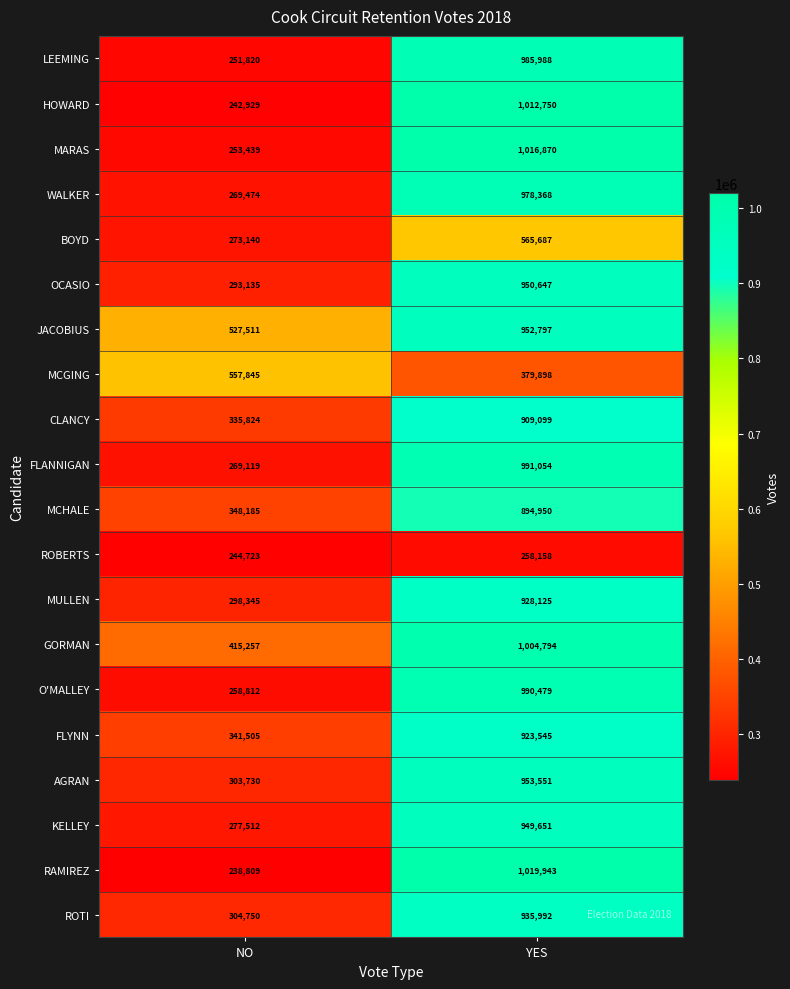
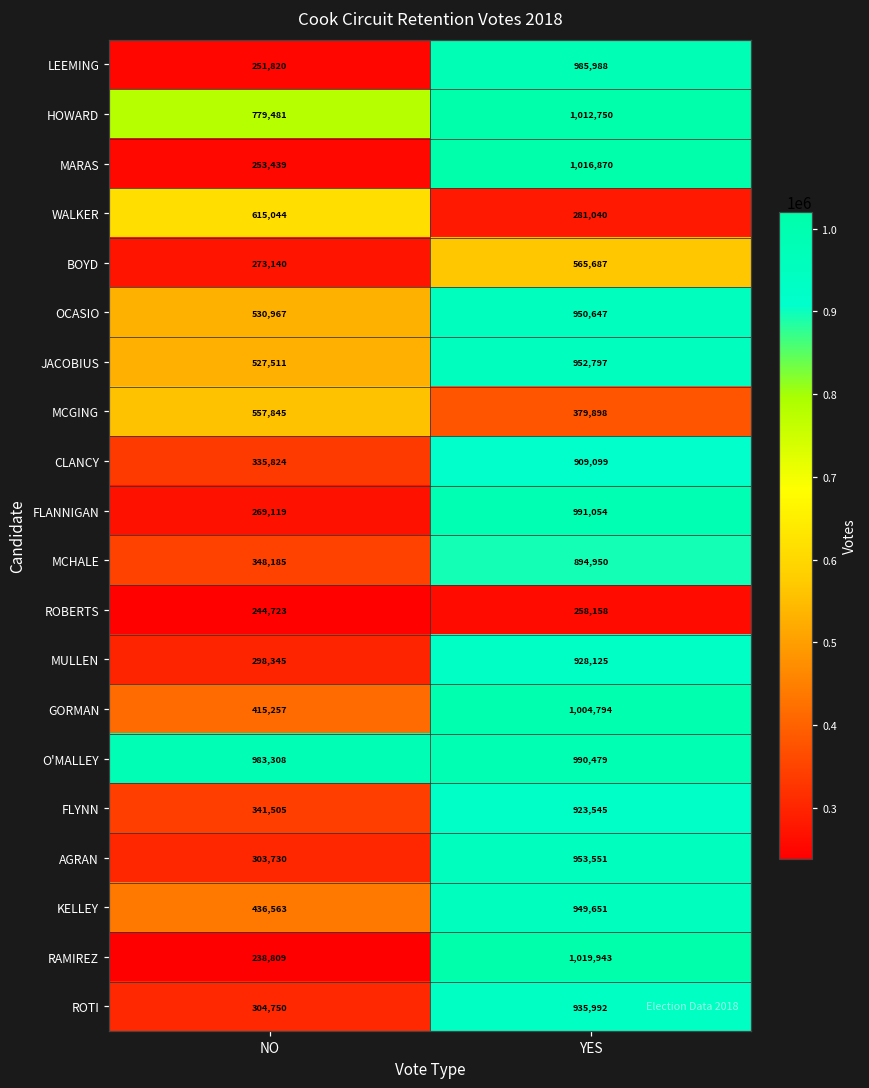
  {
    "LEEMING": {
      "NO": "251,820",
      "YES": "985,988"
    },
    "HOWARD": {
-     "NO": "242,929",
+     "NO": "779,481",
      "YES": "1,012,750"
    },
    "MARAS": {
      "NO": "253,439",
      "YES": "1,016,870"
    },
    "WALKER": {
-     "NO": "269,474",
-     "YES": "978,368"
+     "NO": "615,044",
+     "YES": "281,040"
    },
    "BOYD": {
      "NO": "273,140",
      "YES": "565,687"
    },
    "OCASIO": {
-     "NO": "293,135",
+     "NO": "530,967",
      "YES": "950,647"
    },
    "JACOBIUS": {
      "NO": "527,511",
      "YES": "952,797"
    },
    "MCGING": {
      "NO": "557,845",
      "YES": "379,898"
    },
    "CLANCY": {
      "NO": "335,824",
      "YES": "909,099"
    },
    "FLANNIGAN": {
      "NO": "269,119",
      "YES": "991,054"
    },
    "MCHALE": {
      "NO": "348,185",
      "YES": "894,950"
    },
    "ROBERTS": {
      "NO": "244,723",
      "YES": "258,158"
    },
    "MULLEN": {
      "NO": "298,345",
      "YES": "928,125"
    },
    "GORMAN": {
      "NO": "415,257",
      "YES": "1,004,794"
    },
    "O'MALLEY": {
-     "NO": "258,812",
+     "NO": "983,308",
      "YES": "990,479"
    },
    "FLYNN": {
      "NO": "341,505",
      "YES": "923,545"
    },
    "AGRAN": {
      "NO": "303,730",
      "YES": "953,551"
    },
    "KELLEY": {
-     "NO": "277,512",
+     "NO": "436,563",
      "YES": "949,651"
    },
    "RAMIREZ": {
      "NO": "238,809",
      "YES": "1,019,943"
    },
    "ROTI": {
      "NO": "304,750"
    }
  }
